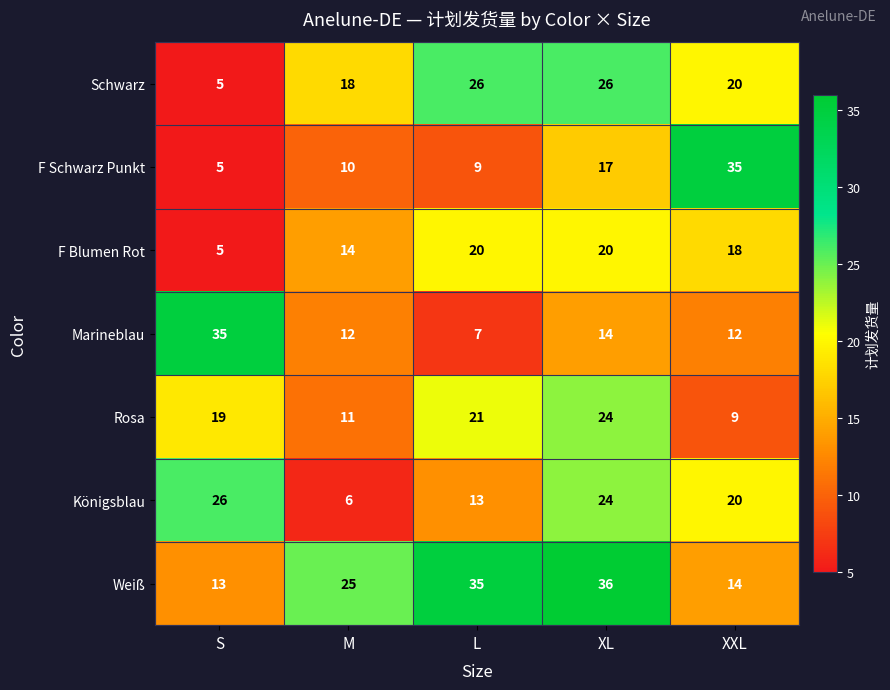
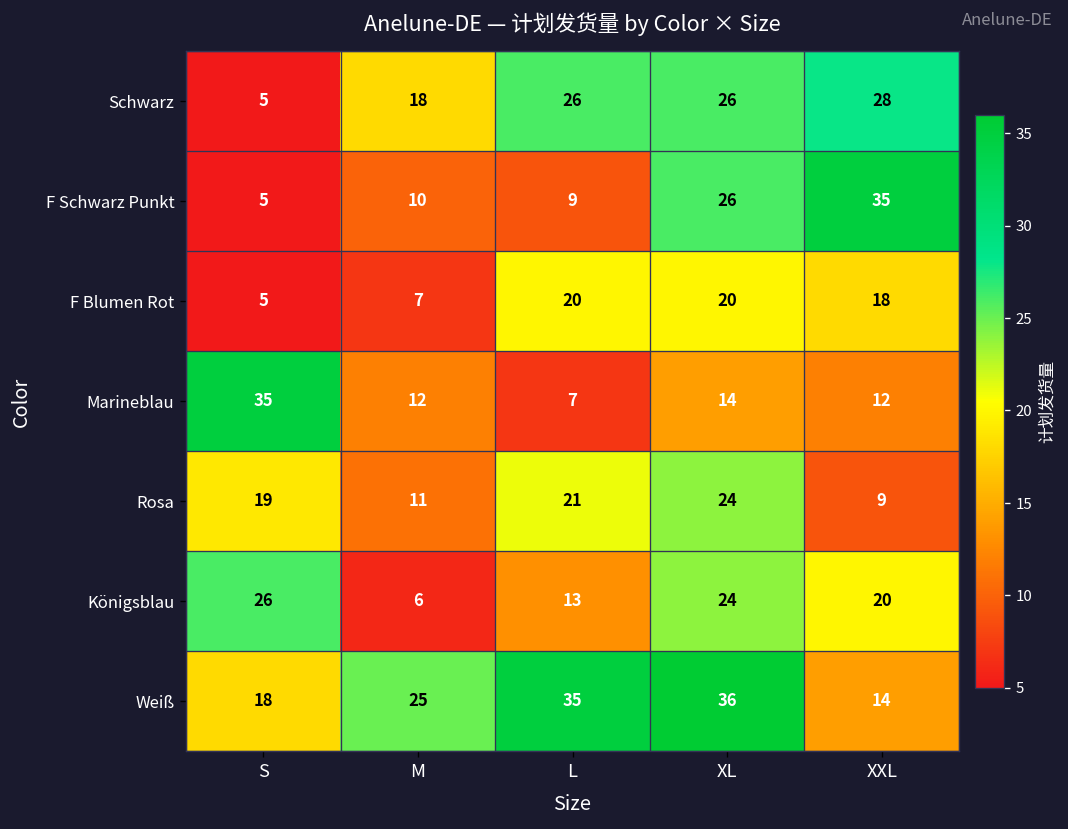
  {
    "Schwarz": {
      "S": 5,
      "M": 18,
      "L": 26,
      "XL": 26,
-     "XXL": 20
+     "XXL": 28
    },
    "F Schwarz Punkt": {
      "S": 5,
      "M": 10,
      "L": 9,
-     "XL": 17,
+     "XL": 26,
      "XXL": 35
    },
    "F Blumen Rot": {
      "S": 5,
-     "M": 14,
+     "M": 7,
      "L": 20,
      "XL": 20,
      "XXL": 18
    },
    "Marineblau": {
      "S": 35,
      "M": 12,
      "L": 7,
      "XL": 14,
      "XXL": 12
    },
    "Rosa": {
      "S": 19,
      "M": 11,
      "L": 21,
      "XL": 24,
      "XXL": 9
    },
    "Königsblau": {
      "S": 26,
      "M": 6,
      "L": 13,
      "XL": 24,
      "XXL": 20
    },
    "Weiß": {
-     "S": 13,
+     "S": 18,
      "M": 25,
      "L": 35,
      "XL": 36,
      "XXL": 14
    }
  }
